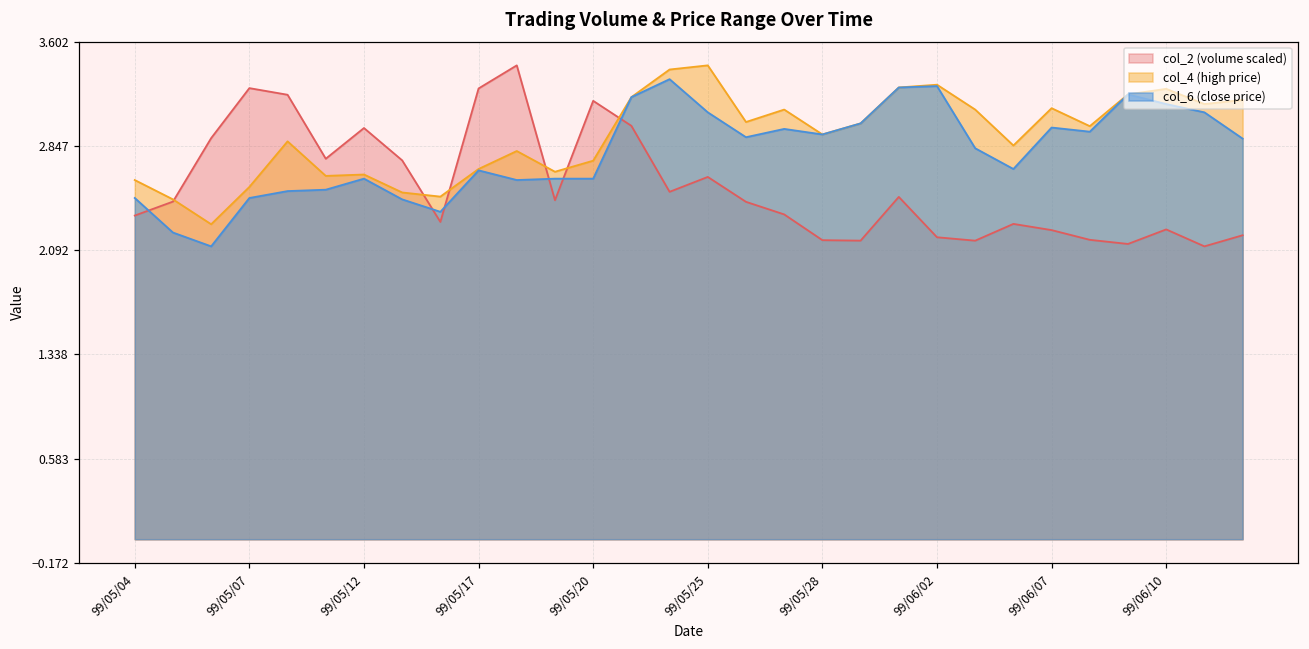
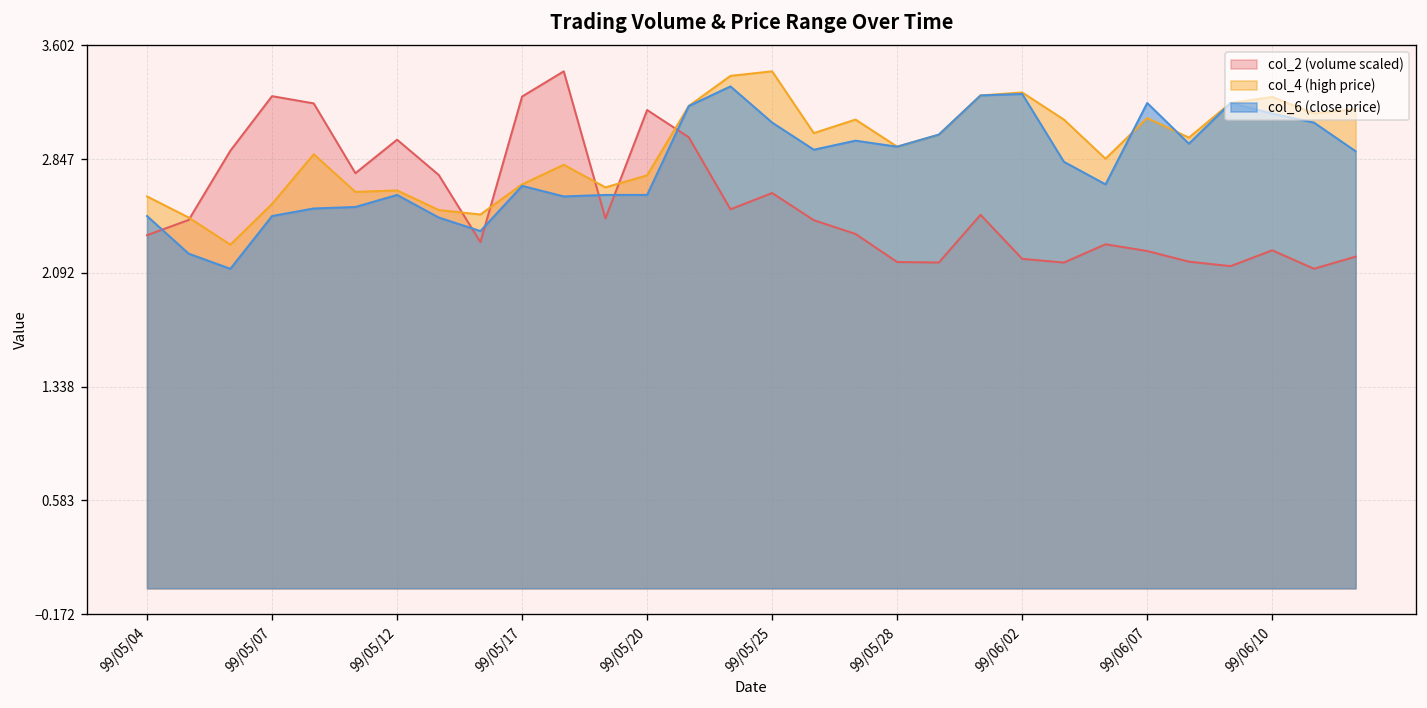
  {
    "col_2 (volume scaled)": {
      "99/05/04": 2.34,
      "99/05/07": 3.27,
      "99/05/12": 2.98,
      "99/05/17": 3.26,
      "99/05/20": 3.17,
      "99/05/25": 2.62,
      "99/05/28": 2.16,
      "99/06/02": 2.19,
      "99/06/07": 2.24,
      "99/06/10": 2.24
    },
    "col_4 (high price)": {
      "99/05/04": 2.60,
      "99/05/07": 2.55,
      "99/05/12": 2.64,
      "99/05/20": 2.74,
      "99/05/25": 3.43,
      "99/06/07": 3.12
    },
    "col_6 (close price)": {
      "99/05/04": 2.47,
      "99/05/07": 2.47,
      "99/05/12": 2.61,
      "99/05/20": 2.61,
      "99/05/25": 3.09,
-     "99/06/07": 2.98
+     "99/06/07": 3.22
    }
  }
